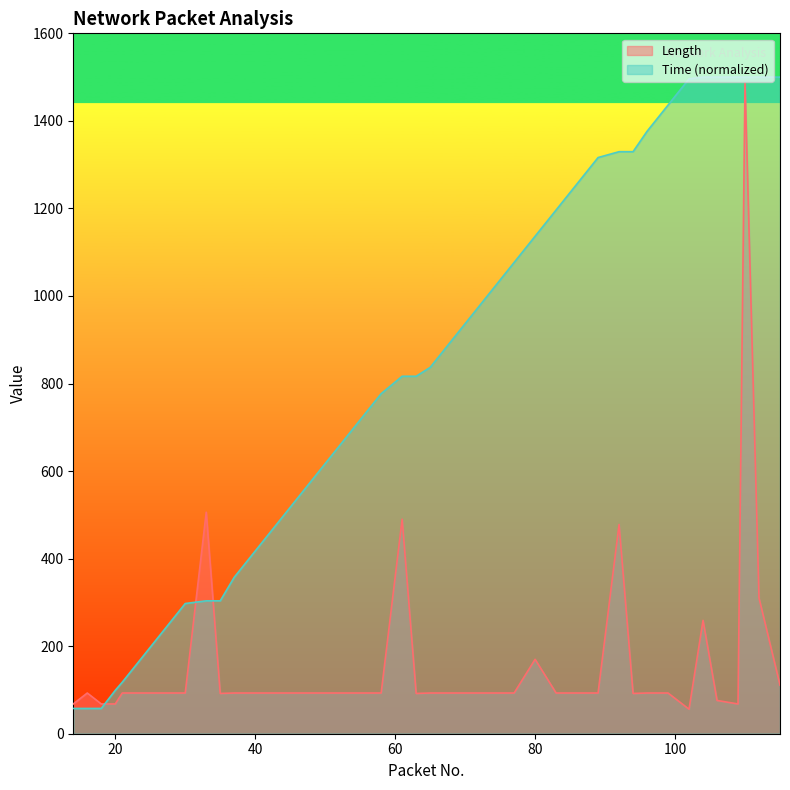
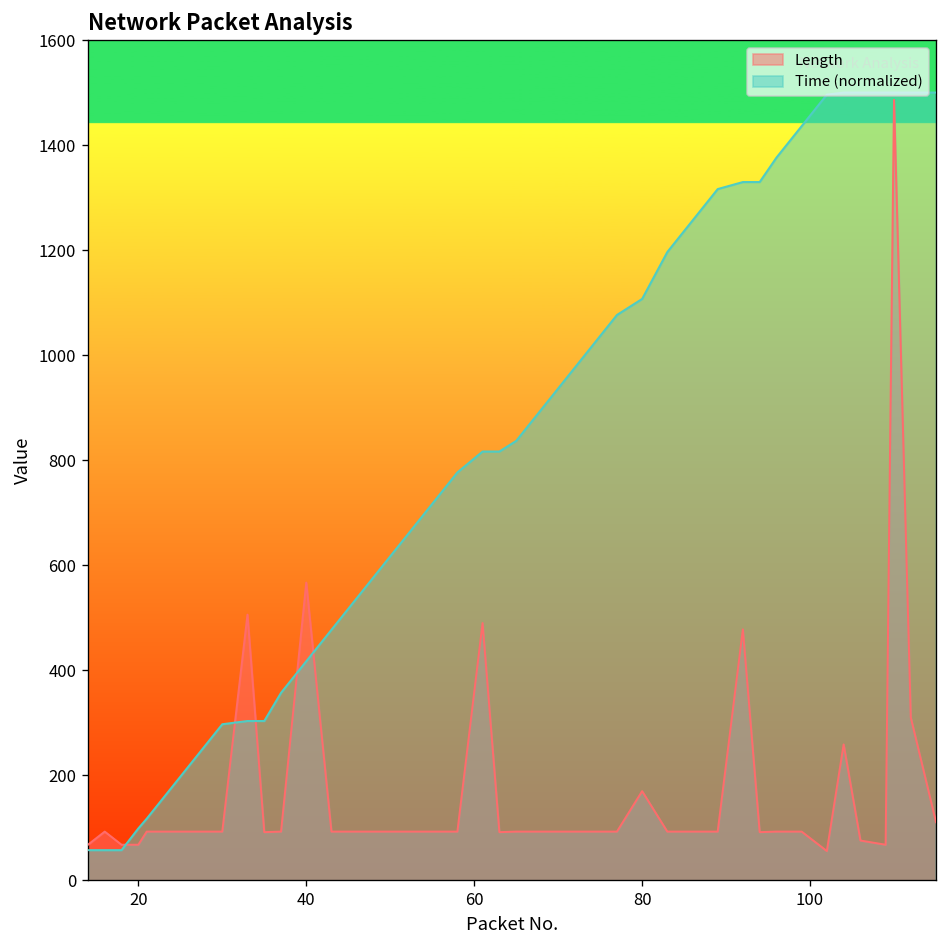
  {
    "Length": {
      "20": 70,
-     "40": 90,
+     "40": 570,
      "80": 170
    },
    "Time (normalized)": {
      "20": 100,
      "40": 420,
-     "80": 1140
+     "80": 1110
    }
  }
